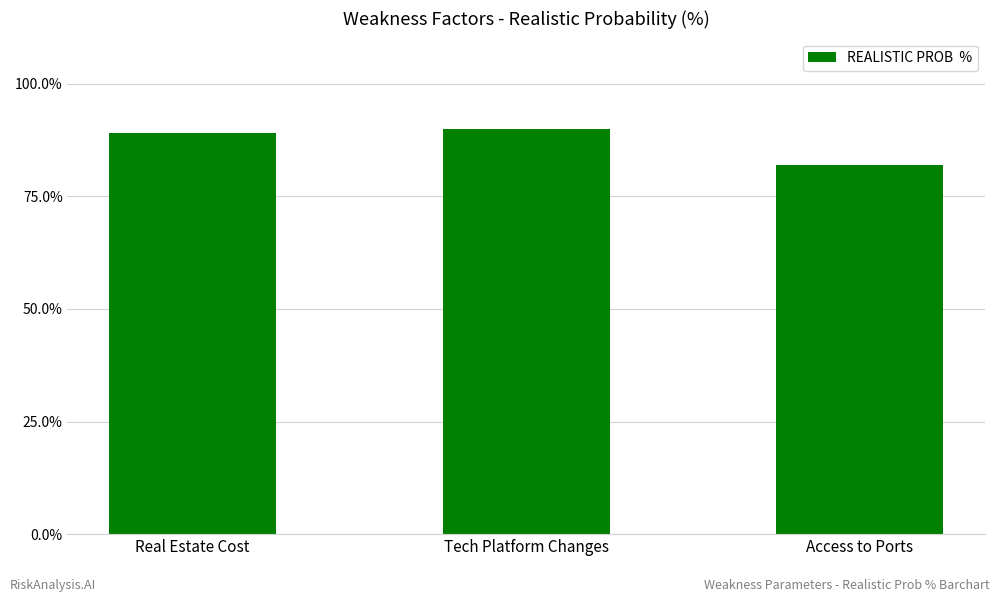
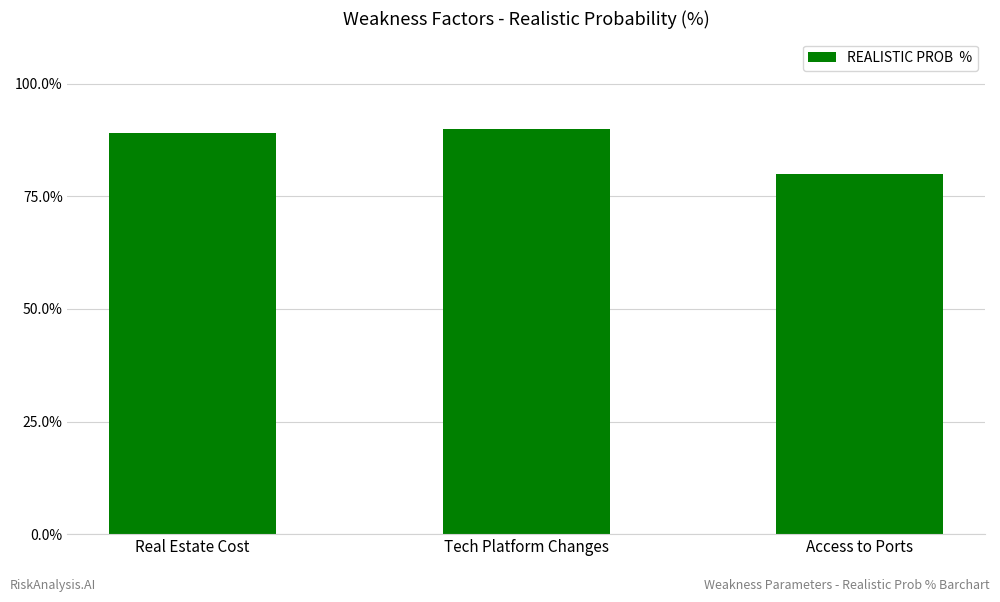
  {
    "Real Estate Cost": "89%",
    "Tech Platform Changes": "90%",
-   "Access to Ports": "82%"
+   "Access to Ports": "80%"
  }
